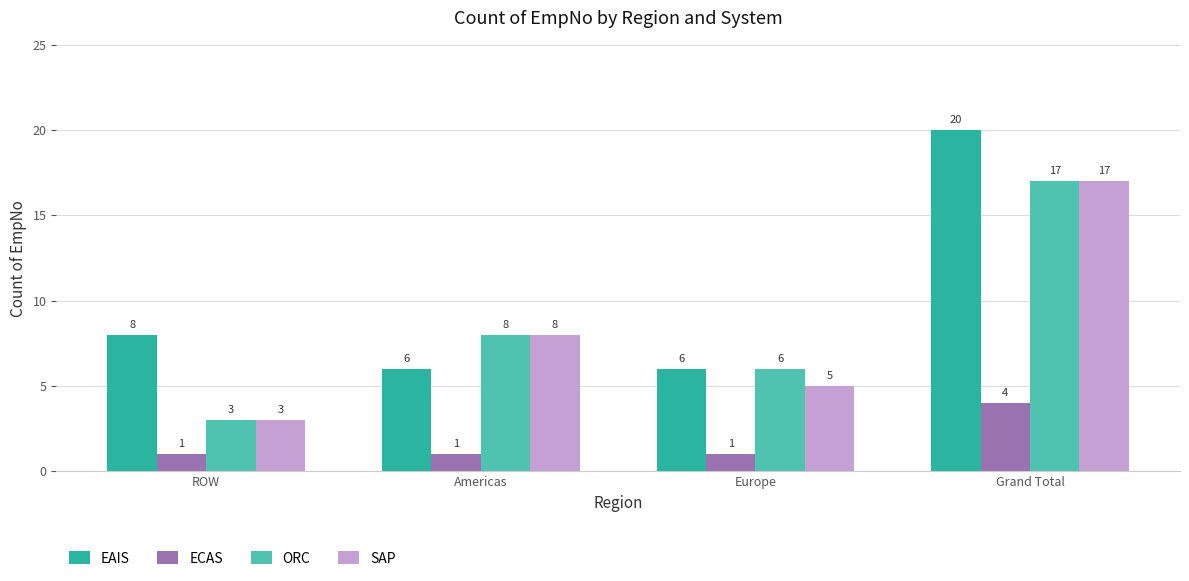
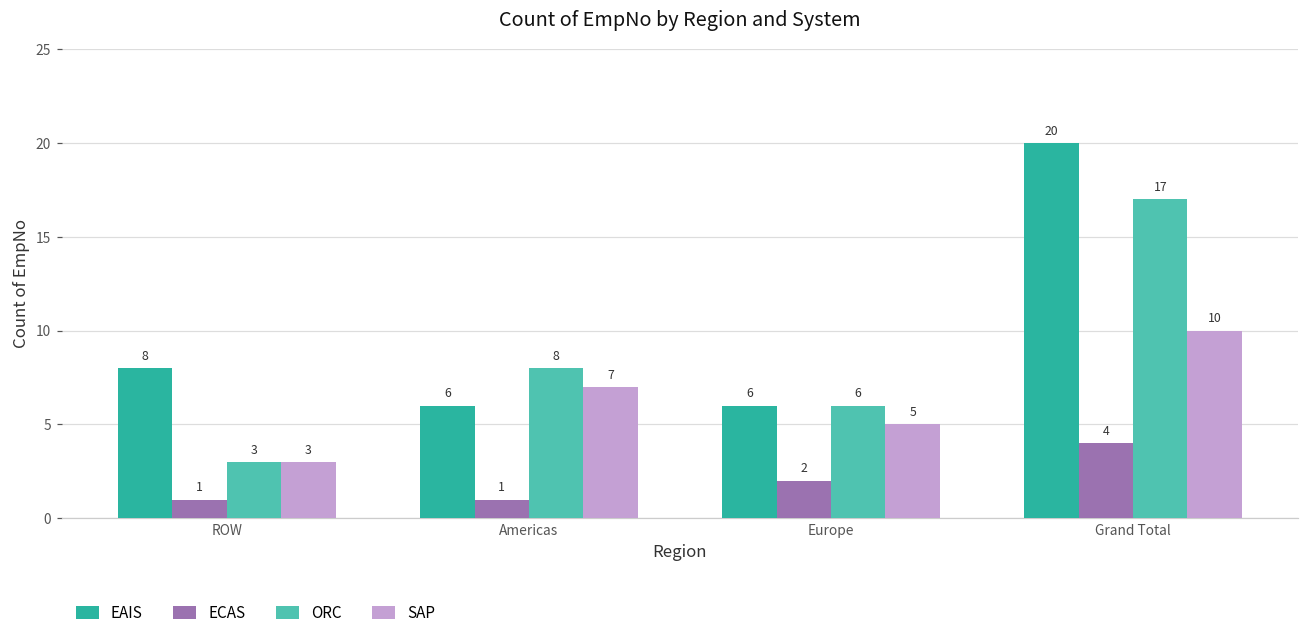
  {
    "ECAS": {
      "ROW": 1,
      "Americas": 1,
-     "Europe": 1,
+     "Europe": 2,
      "Grand Total": 4
    },
    "SAP": {
      "ROW": 3,
-     "Americas": 8,
+     "Americas": 7,
      "Europe": 5,
-     "Grand Total": 17
+     "Grand Total": 10
    }
  }
